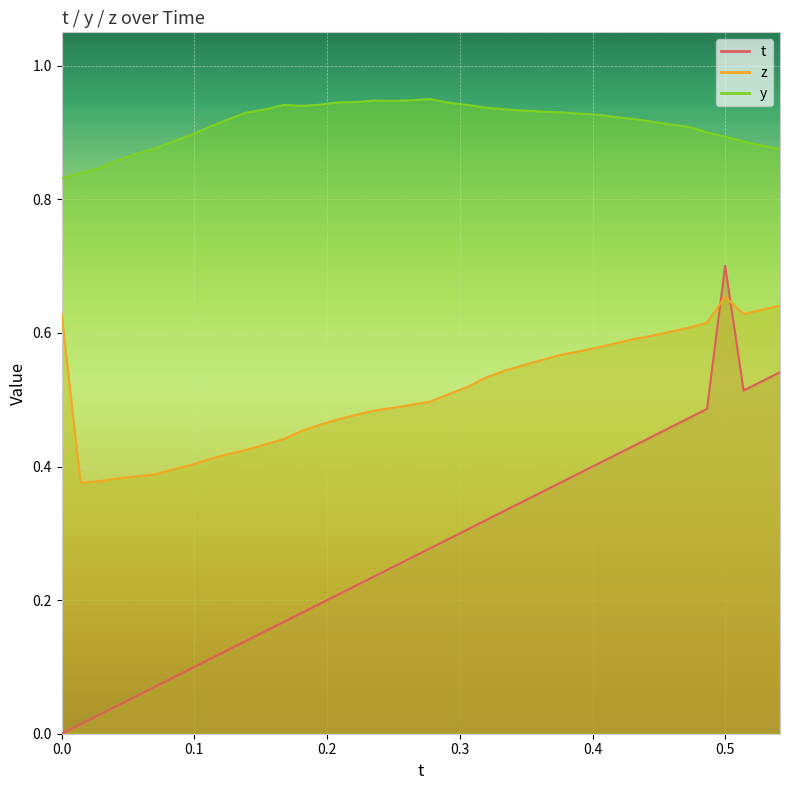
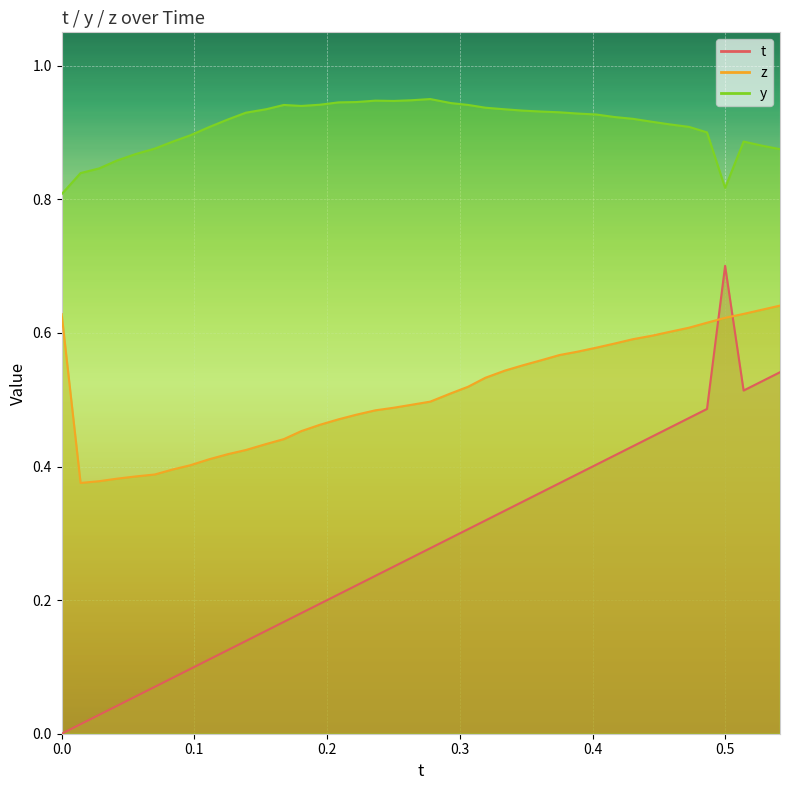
  {
    "t": {
      "0.0": 0.00,
      "0.5": 0.70
    },
    "z": {
      "0.0": 0.63,
-     "0.5": 0.65
+     "0.5": 0.62
    },
    "y": {
-     "0.0": 0.83,
-     "0.5": 0.89
+     "0.0": 0.81,
+     "0.5": 0.82
    }
  }
